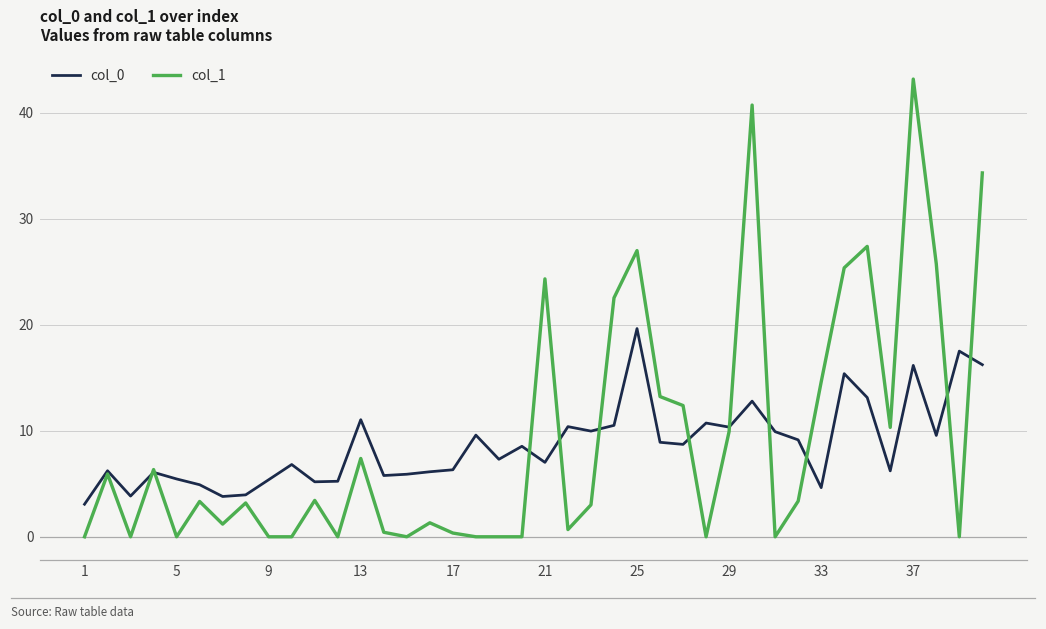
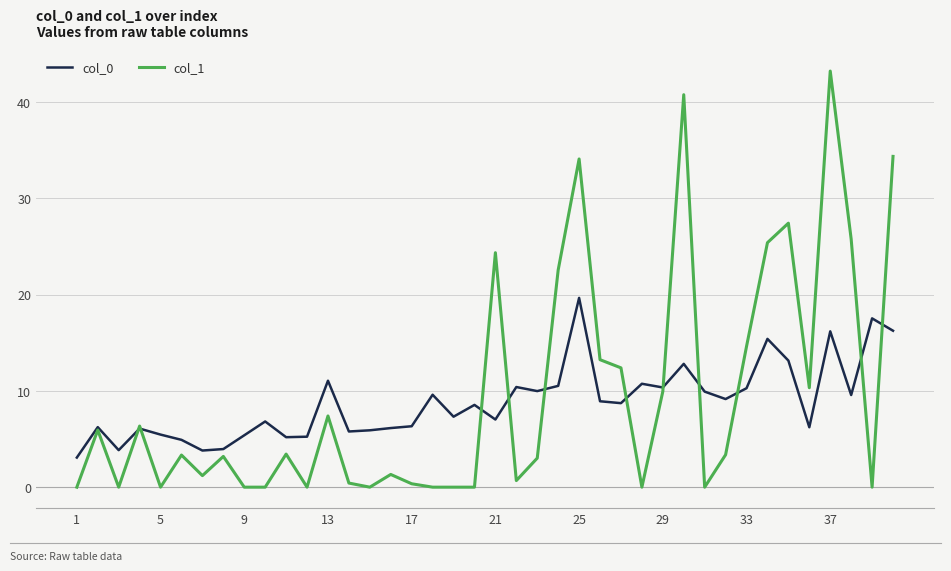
  {
    "col_0": {
      "1": 3,
      "5": 5,
      "9": 5,
      "13": 11,
      "17": 6,
      "21": 7,
      "25": 20,
      "29": 10,
-     "33": 5,
+     "33": 10,
      "37": 16
    },
    "col_1": {
      "1": 0,
      "5": 0,
      "9": 0,
      "13": 7,
      "17": 0,
      "21": 24,
-     "25": 27,
+     "25": 34,
      "29": 10,
      "33": 15,
      "37": 43
    }
  }
